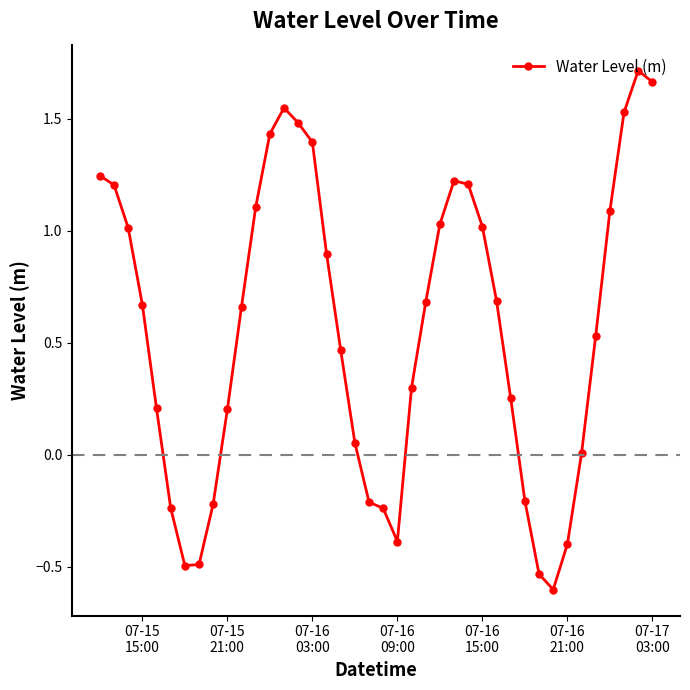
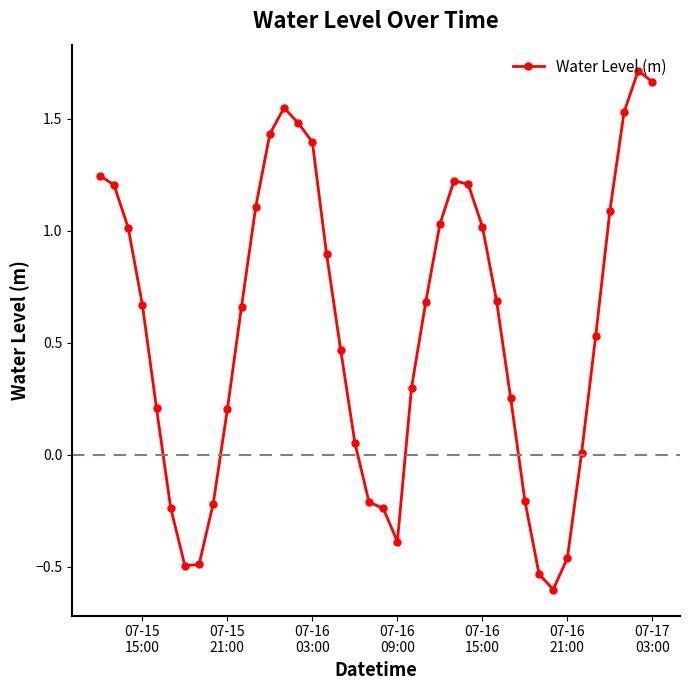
  {
    "07-15 15:00": 0.67,
    "07-15 21:00": 0.20,
    "07-16 03:00": 1.40,
    "07-16 09:00": -0.39,
    "07-16 15:00": 1.02,
-   "07-16 21:00": -0.40,
+   "07-16 21:00": -0.46,
    "07-17 03:00": 1.66
  }
